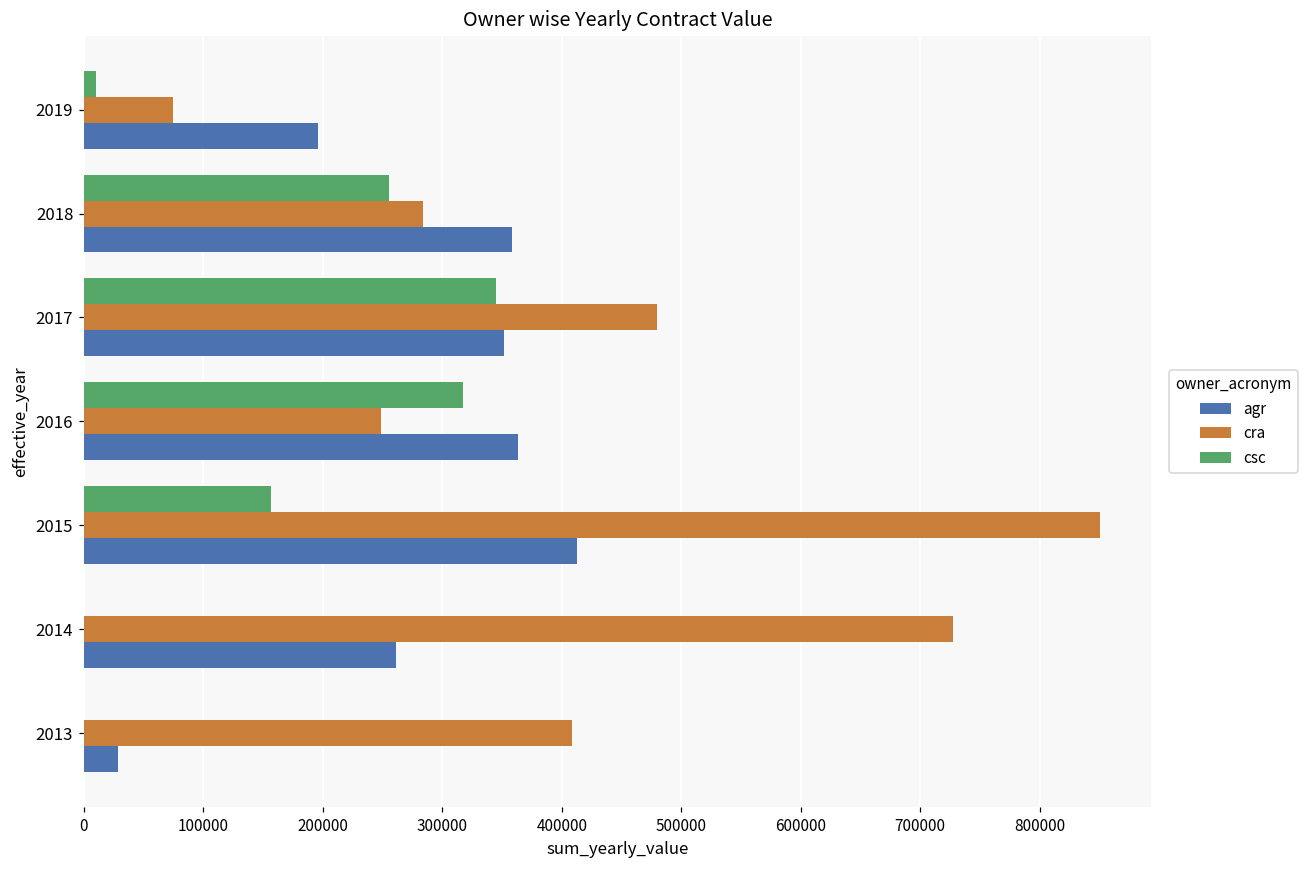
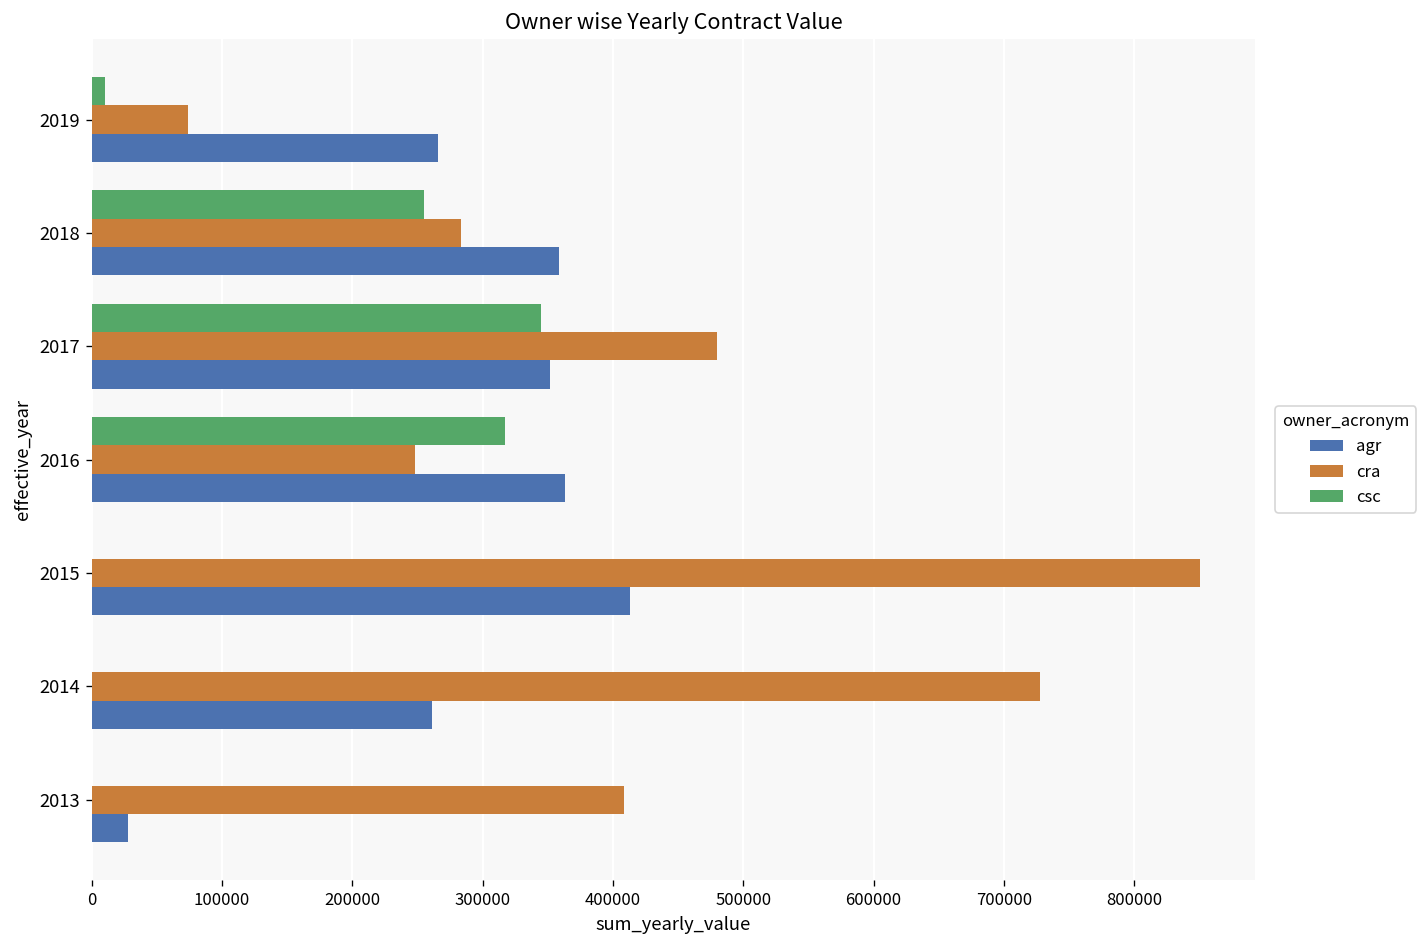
  {
    "agr": {
-     "2019": 196000,
+     "2019": 266000,
      "2018": 359000,
      "2017": 352000,
      "2016": 363000,
      "2015": 413000,
      "2014": 261000,
      "2013": 28000
    },
    "cra": {
      "2019": 74000,
      "2018": 284000,
      "2017": 480000,
      "2016": 249000,
      "2015": 850000,
      "2014": 728000,
      "2013": 409000
    },
    "csc": {
      "2019": 10000,
      "2018": 255000,
      "2017": 345000,
      "2016": 317000,
-     "2015": 156000,
+     "2015": 0,
      "2014": 0,
      "2013": 0
    }
  }
